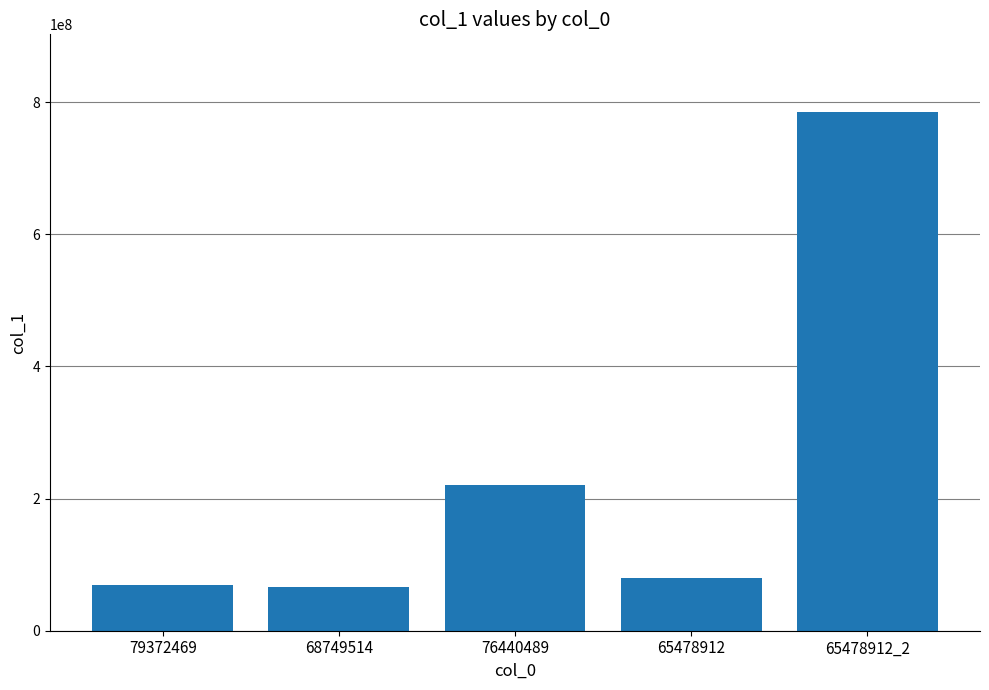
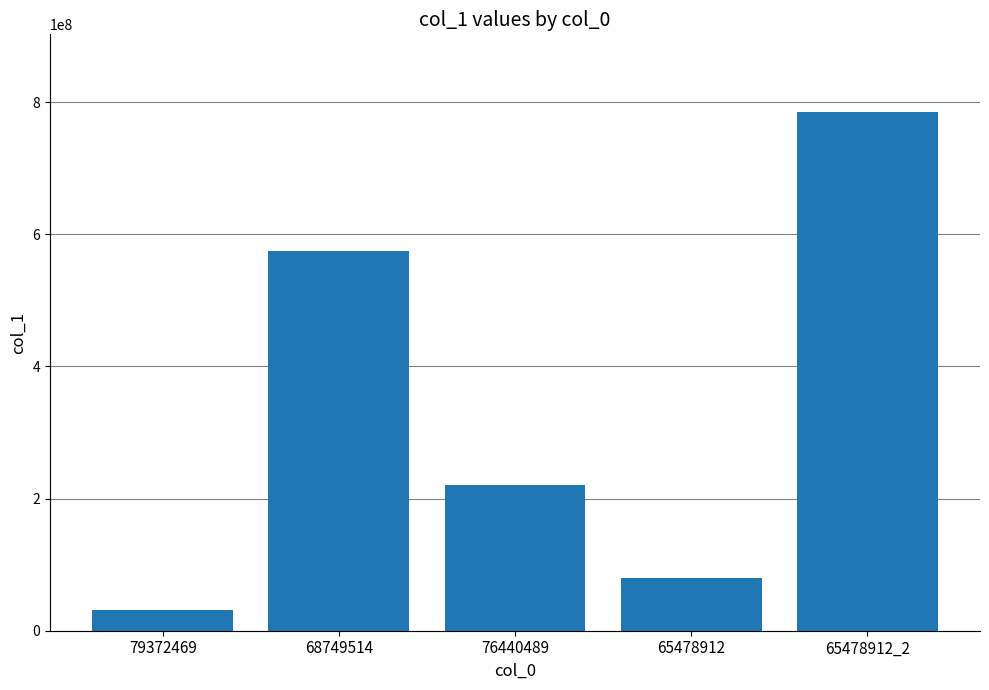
  {
-   "79372469": 70000000,
-   "68749514": 70000000,
+   "79372469": 30000000,
+   "68749514": 570000000,
    "76440489": 220000000,
    "65478912": 80000000,
    "65478912_2": 780000000
  }
